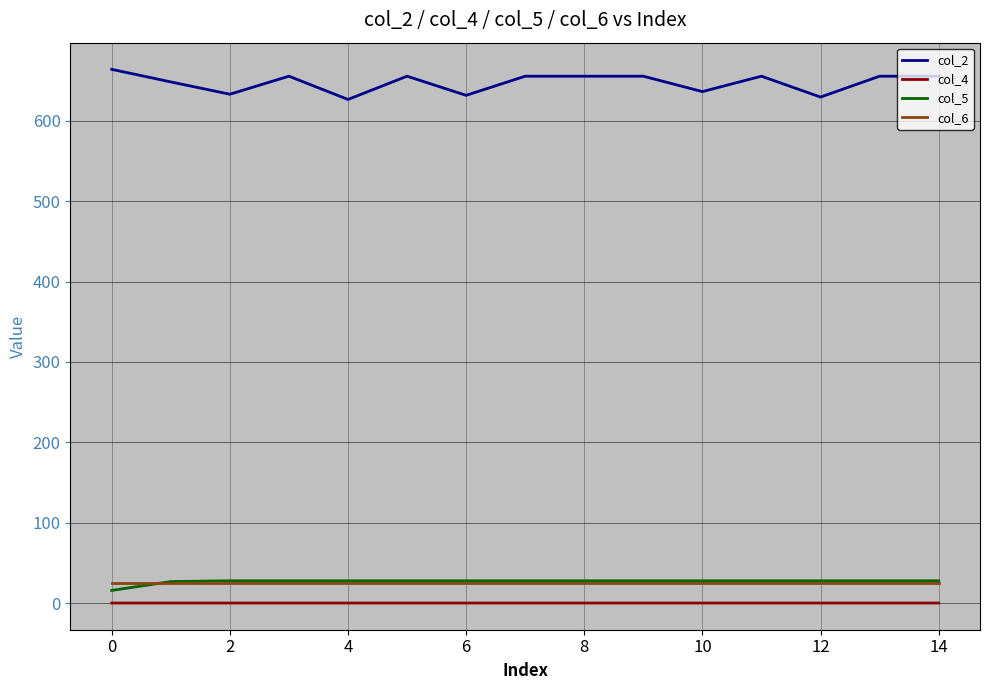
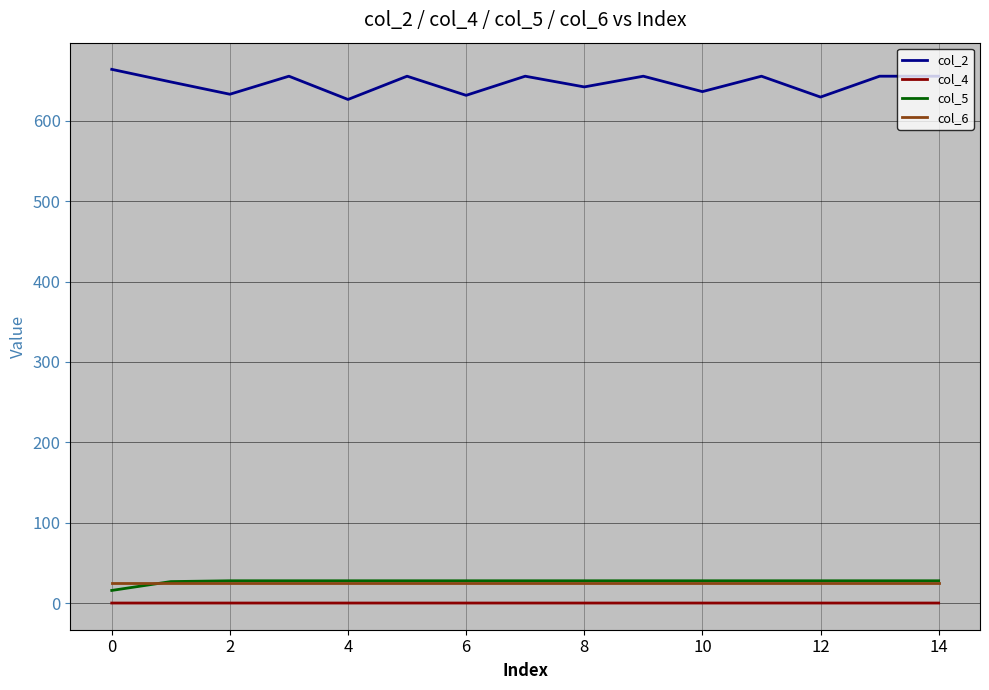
  {
    "col_2": {
      "0": 660,
      "2": 630,
      "4": 630,
      "6": 630,
-     "8": 660,
+     "8": 640,
      "10": 640,
      "12": 630
    },
    "col_4": {
      "0": 0,
      "2": 0,
      "4": 0,
      "6": 0,
      "8": 0,
      "10": 0,
      "12": 0,
      "14": 0
    },
    "col_5": {
      "0": 20
    },
    "col_6": {
      "0": 30
    }
  }
